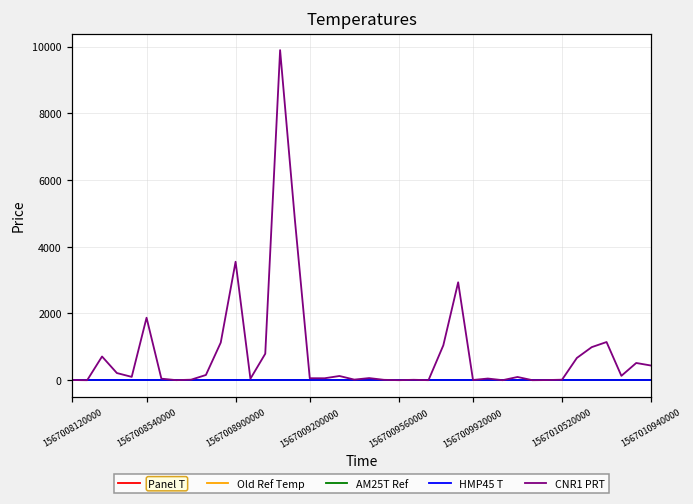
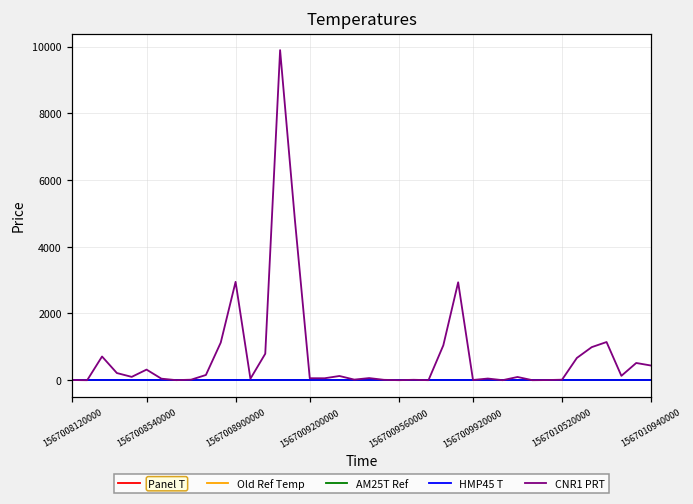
  {
    "HMP45 T": {
      "1567008540000": 0,
      "1567008900000": 0,
      "1567010940000": 0
    },
    "CNR1 PRT": {
-     "1567008540000": 1900,
-     "1567008900000": 3600,
+     "1567008540000": 300,
+     "1567008900000": 2900,
      "1567010940000": 400
    }
  }
